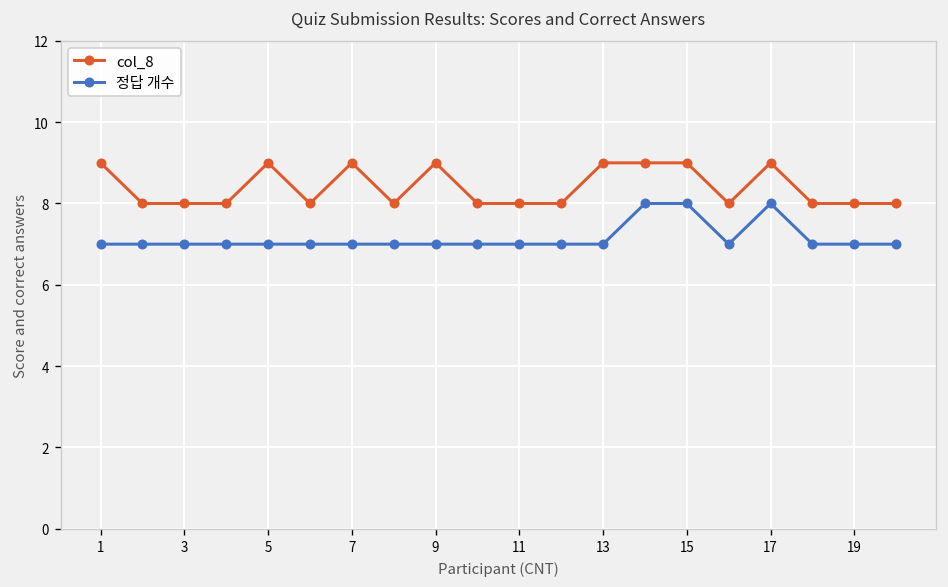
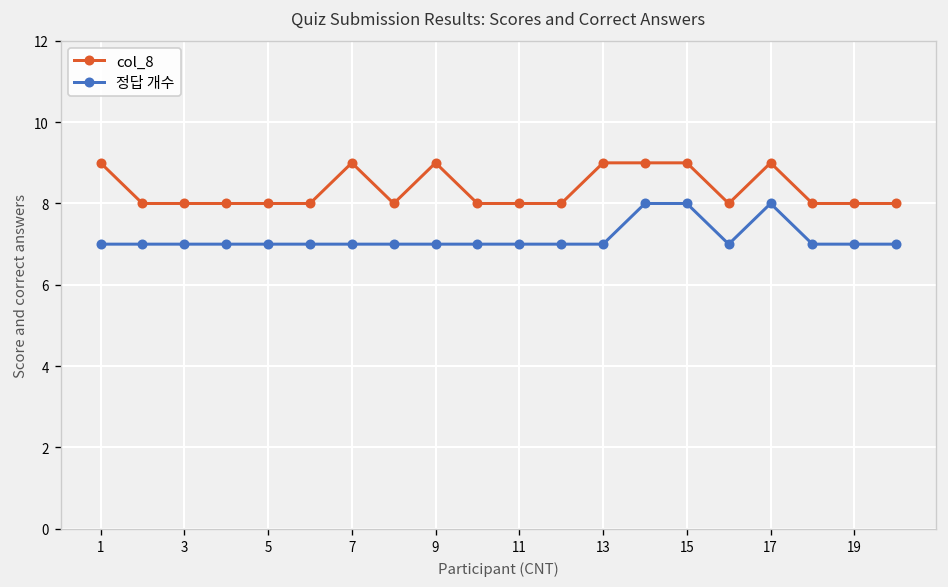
  {
    "col_8": {
      "1": 9,
      "3": 8,
-     "5": 9,
+     "5": 8,
      "7": 9,
      "9": 9,
      "11": 8,
      "13": 9,
      "15": 9,
      "17": 9,
      "19": 8
    },
    "정답 개수": {
      "1": 7,
      "3": 7,
      "5": 7,
      "7": 7,
      "9": 7,
      "11": 7,
      "13": 7,
      "15": 8,
      "17": 8,
      "19": 7
    }
  }
